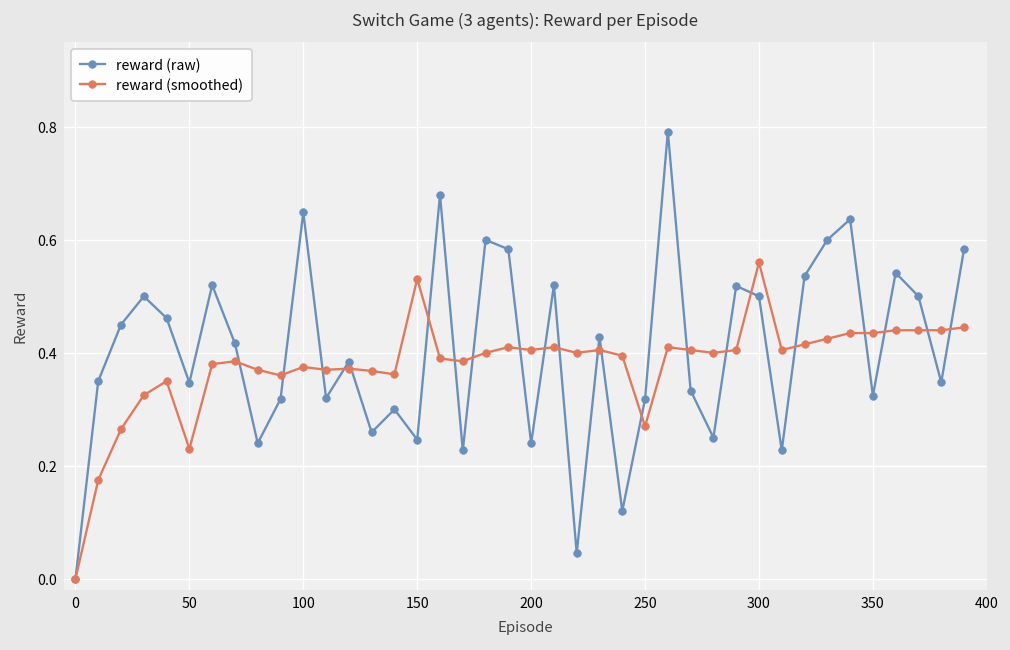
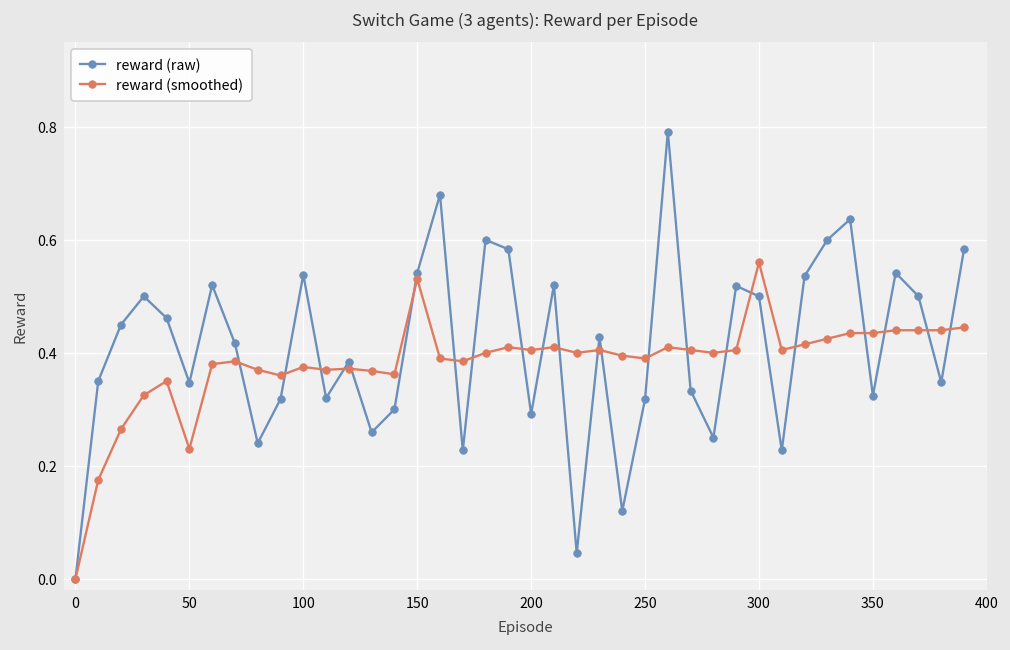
  {
    "reward (raw)": {
      "50": 0.35,
-     "100": 0.65,
-     "150": 0.25,
-     "200": 0.24,
+     "100": 0.54,
+     "150": 0.54,
+     "200": 0.29,
      "250": 0.32,
      "300": 0.50,
      "350": 0.32
    },
    "reward (smoothed)": {
      "50": 0.23,
      "100": 0.38,
      "150": 0.53,
      "200": 0.41,
-     "250": 0.27,
+     "250": 0.39,
      "300": 0.56,
      "350": 0.44
    }
  }
